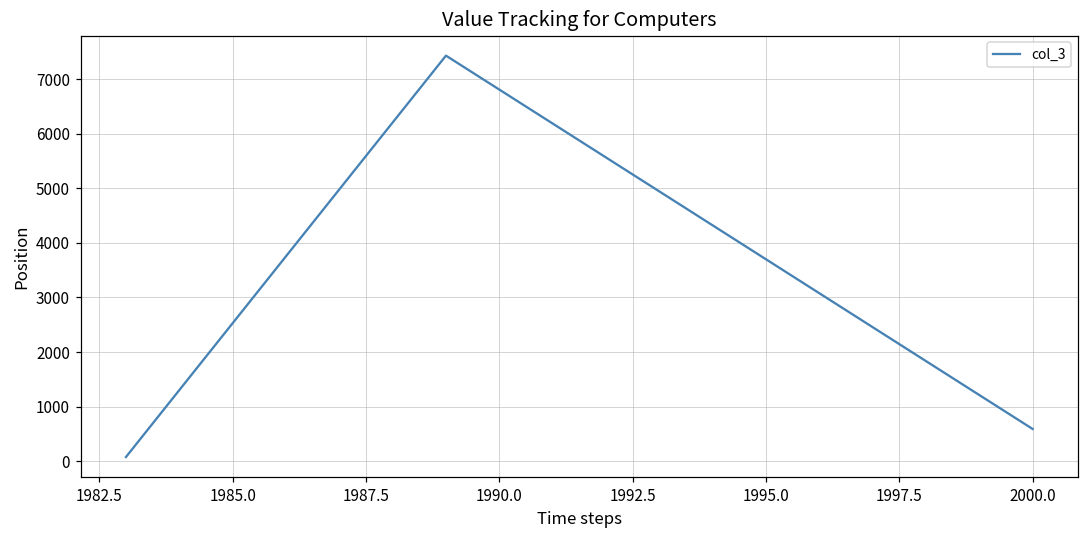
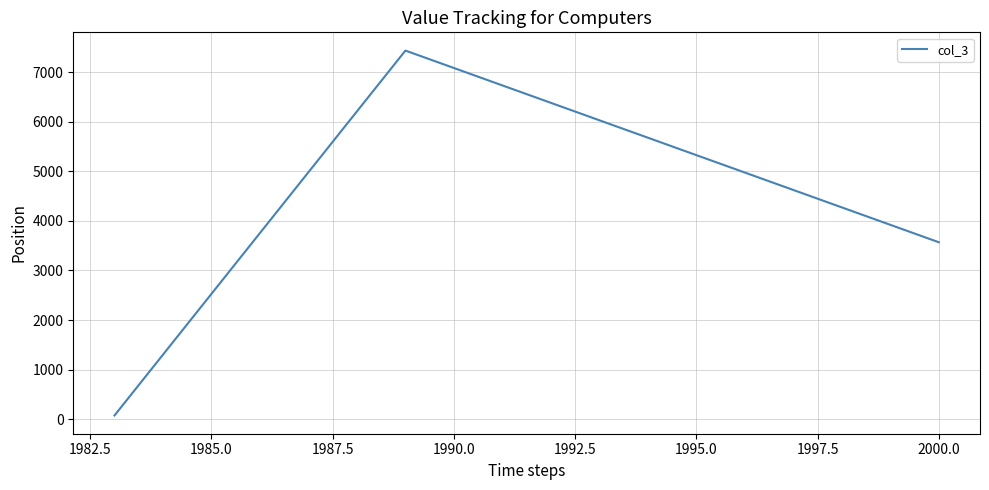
  {
-   "2000.0": 600
+   "2000.0": 3600
  }
